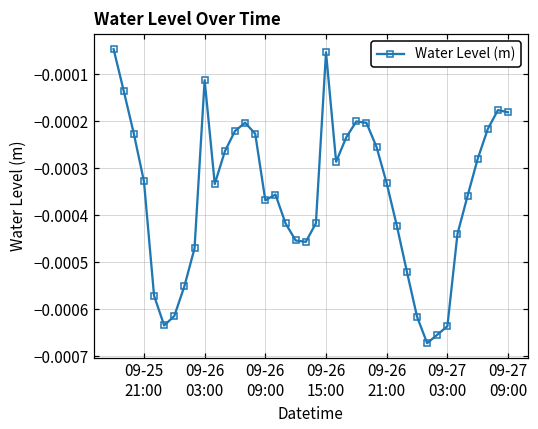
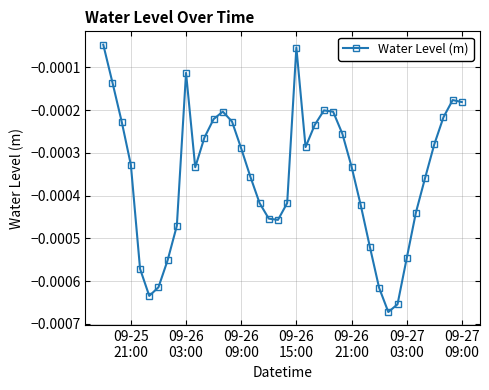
  {
    "09-25 21:00": -0.00033,
    "09-26 03:00": -0.00011,
-   "09-26 09:00": -0.00037,
+   "09-26 09:00": -0.00029,
    "09-26 15:00": -0.00005,
    "09-26 21:00": -0.00033,
-   "09-27 03:00": -0.00064,
+   "09-27 03:00": -0.00055,
    "09-27 09:00": -0.00018
  }
